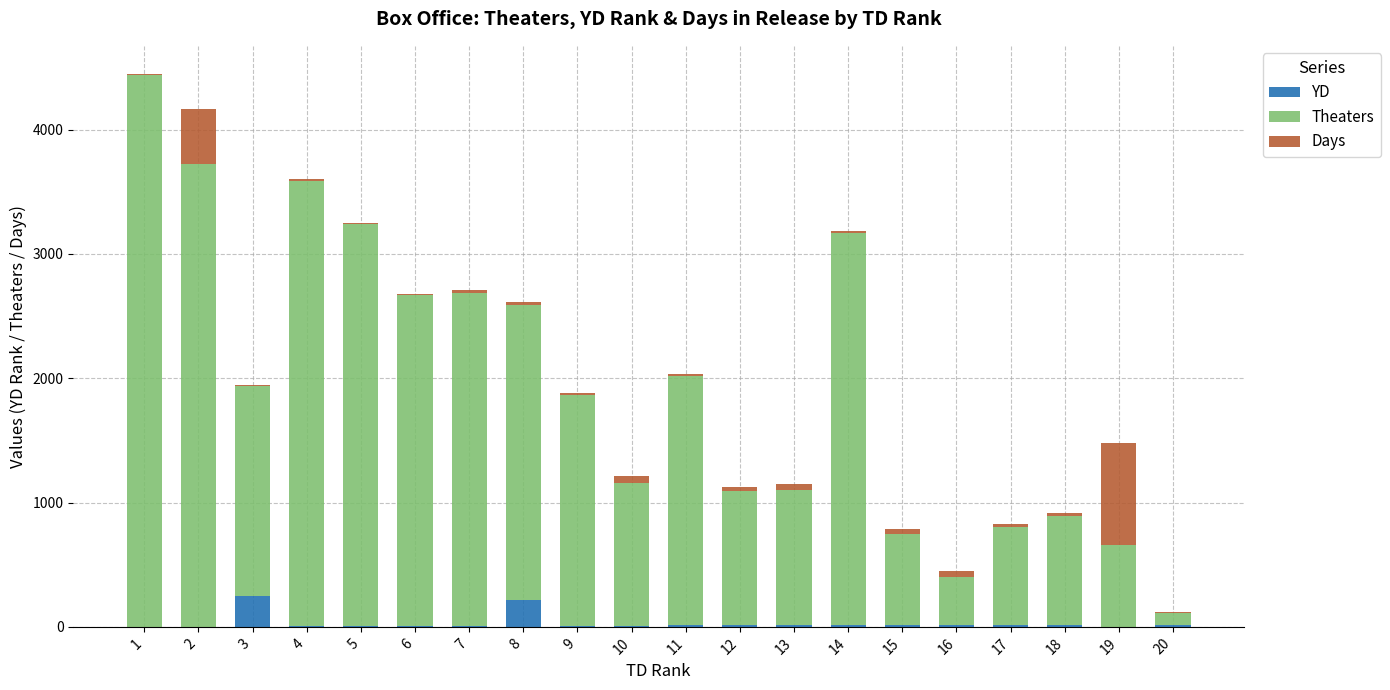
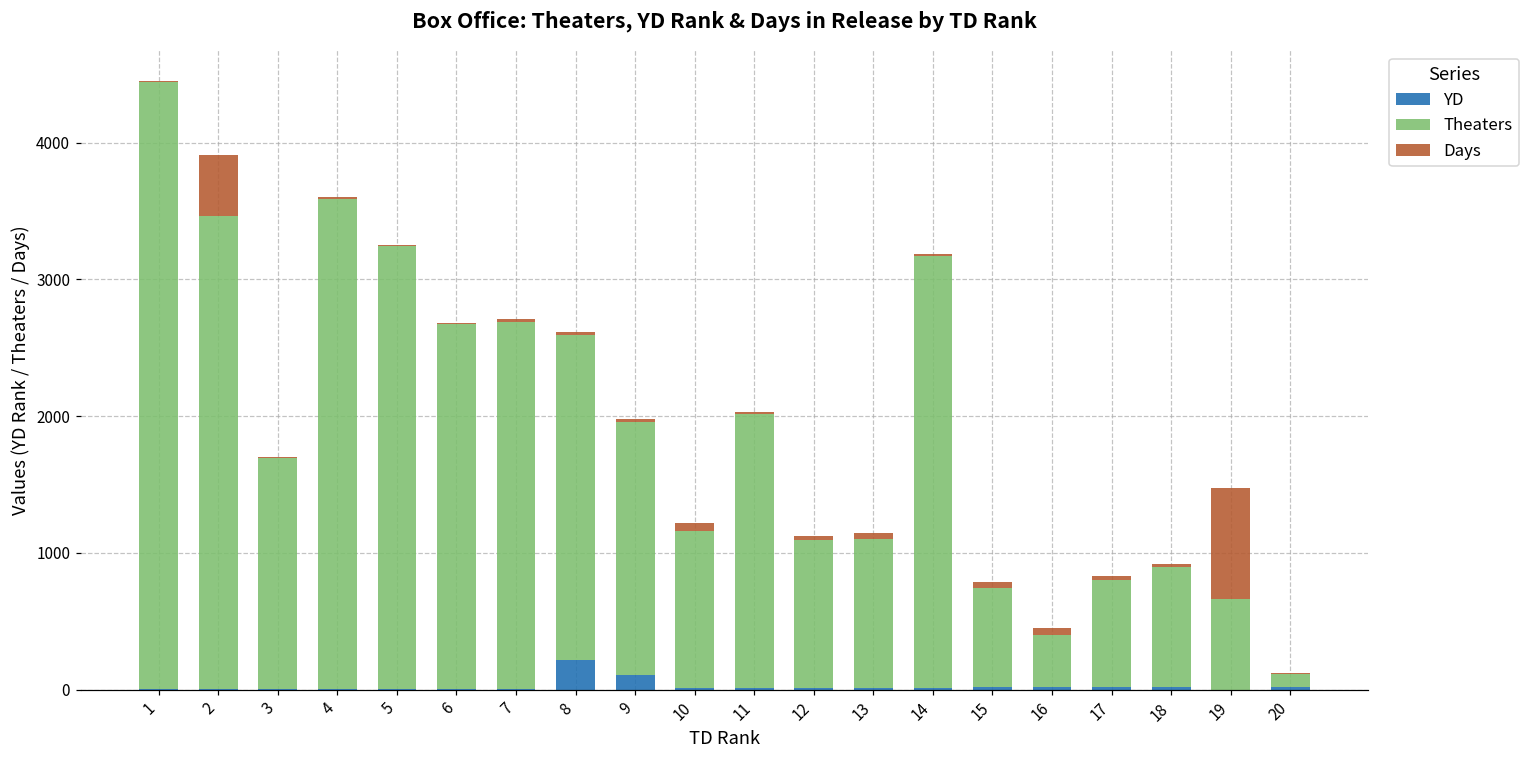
  {
    "YD": {
-     "3": 250,
+     "3": 0,
      "8": 210,
-     "9": 10,
+     "9": 110,
      "19": 0
    },
    "Theaters": {
      "1": 4440,
-     "2": 3720,
+     "2": 3460,
      "3": 1690,
      "4": 3590,
      "5": 3240,
      "6": 2670,
      "7": 2680,
      "8": 2380,
      "9": 1850,
      "10": 1150,
      "11": 2000,
      "12": 1080,
      "13": 1090,
      "14": 3160,
      "15": 730,
      "16": 380,
      "17": 780,
      "18": 880,
      "19": 660,
      "20": 90
    },
    "Days": {
      "2": 440,
      "7": 20,
      "8": 20,
      "9": 20,
      "10": 60,
      "12": 30,
      "13": 50,
      "15": 50,
      "16": 50,
      "17": 30,
      "18": 20,
      "19": 820
    }
  }
